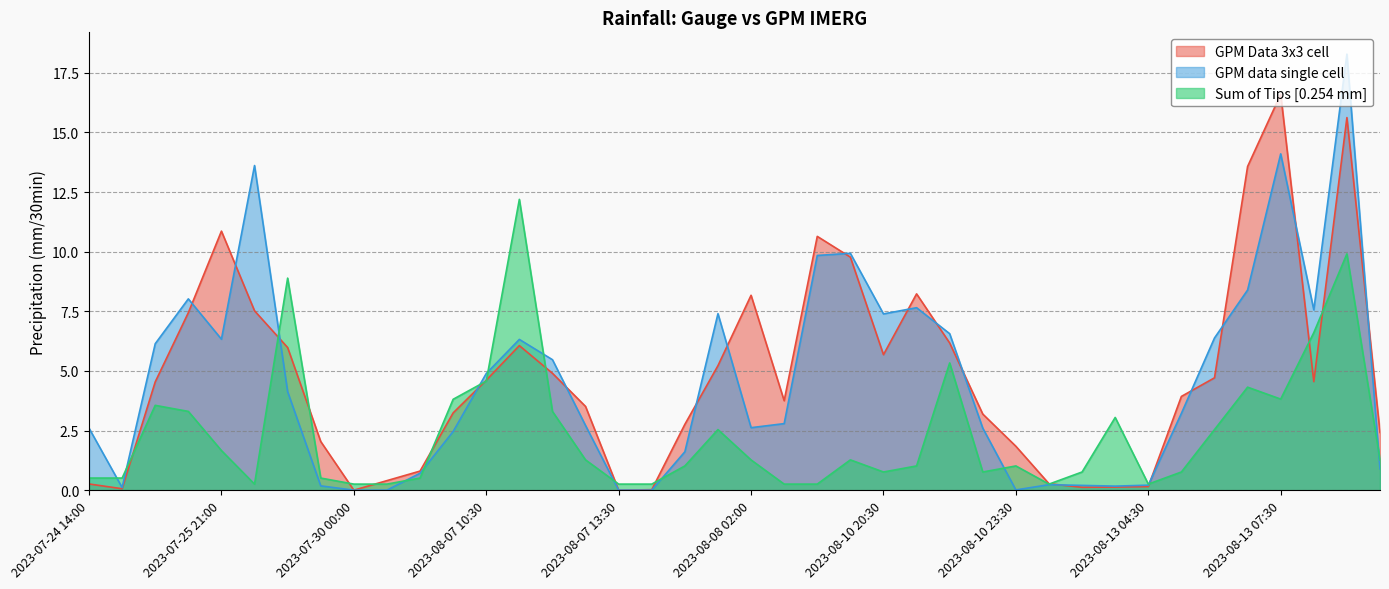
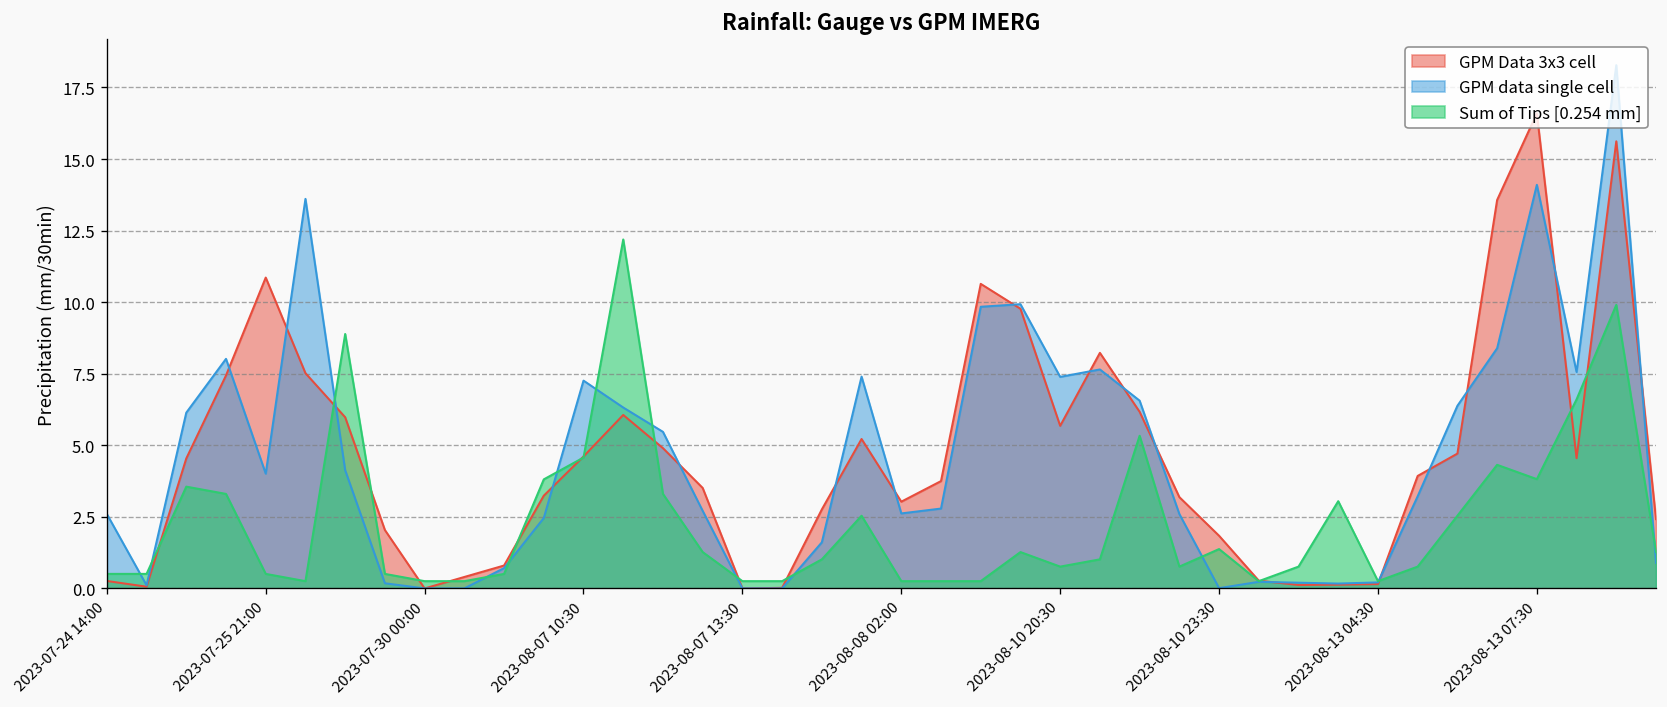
  {
    "GPM Data 3x3 cell": {
      "2023-07-24 14:00": 0.3,
      "2023-07-25 21:00": 10.9,
-     "2023-08-08 02:00": 8.2,
+     "2023-08-08 02:00": 3.0,
      "2023-08-10 20:30": 5.7,
      "2023-08-10 23:30": 1.8
    },
    "GPM data single cell": {
      "2023-07-24 14:00": 2.6,
-     "2023-07-25 21:00": 6.3,
-     "2023-08-07 10:30": 4.9,
+     "2023-07-25 21:00": 4.0,
+     "2023-08-07 10:30": 7.3,
      "2023-08-08 02:00": 2.6,
      "2023-08-10 20:30": 7.4,
      "2023-08-10 23:30": 0.0,
      "2023-08-13 07:30": 14.1
    },
    "Sum of Tips [0.254 mm]": {
      "2023-07-24 14:00": 0.5,
-     "2023-07-25 21:00": 1.7,
+     "2023-07-25 21:00": 0.5,
      "2023-07-30 00:00": 0.3,
      "2023-08-07 13:30": 0.3,
-     "2023-08-08 02:00": 1.3,
+     "2023-08-08 02:00": 0.3,
      "2023-08-10 20:30": 0.8,
-     "2023-08-10 23:30": 1.0,
+     "2023-08-10 23:30": 1.4,
      "2023-08-13 07:30": 3.8
    }
  }
